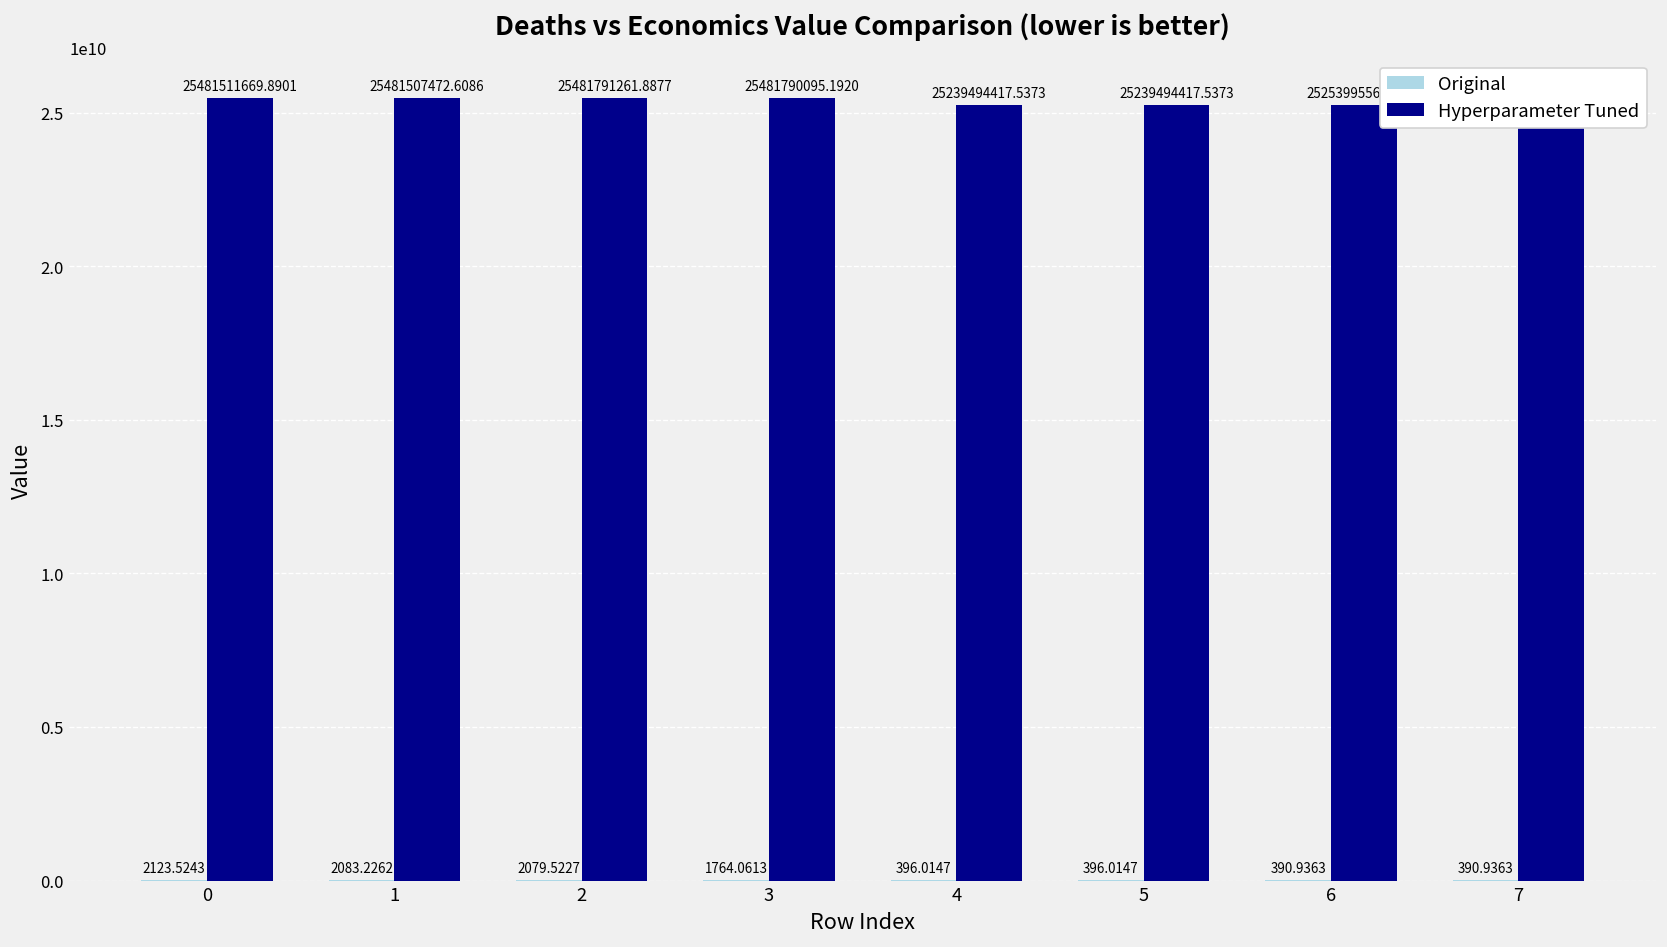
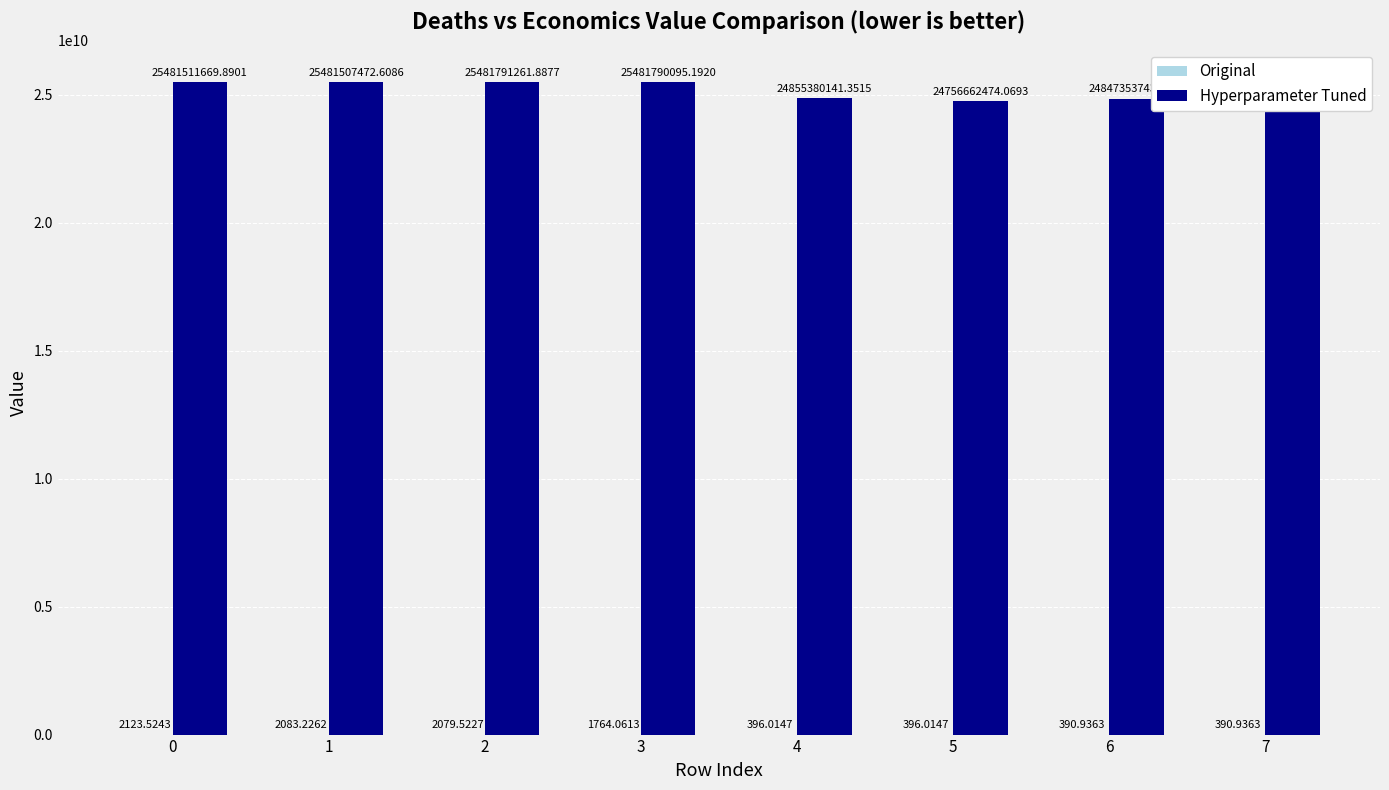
  {
    "Original": {
      "0": 2123.5243,
      "1": 2083.2262,
      "2": 2079.5227,
      "3": 1764.0613,
      "4": 396.0147,
      "5": 396.0147,
      "6": 390.9363,
      "7": 390.9363
    },
    "Hyperparameter Tuned": {
      "0": 25481511669.8901,
      "1": 25481507472.6086,
      "2": 25481791261.8877,
      "3": 25481790095.1920,
-     "4": 25239494417.5373,
-     "5": 25239494417.5373,
-     "6": 25300000000
+     "4": 24855380141.3515,
+     "5": 24756662474.0693,
+     "6": 24800000000
    }
  }
